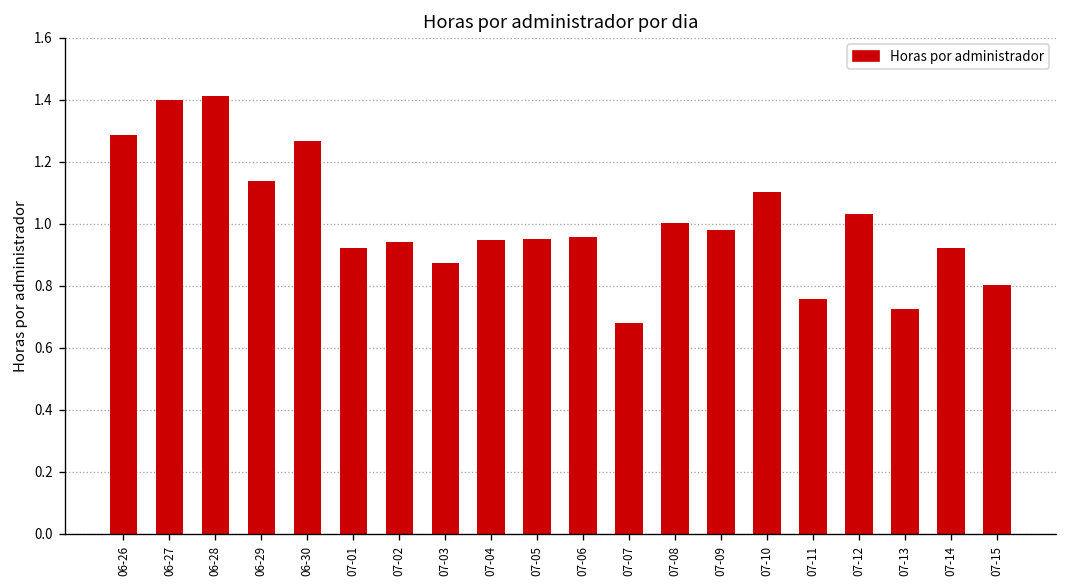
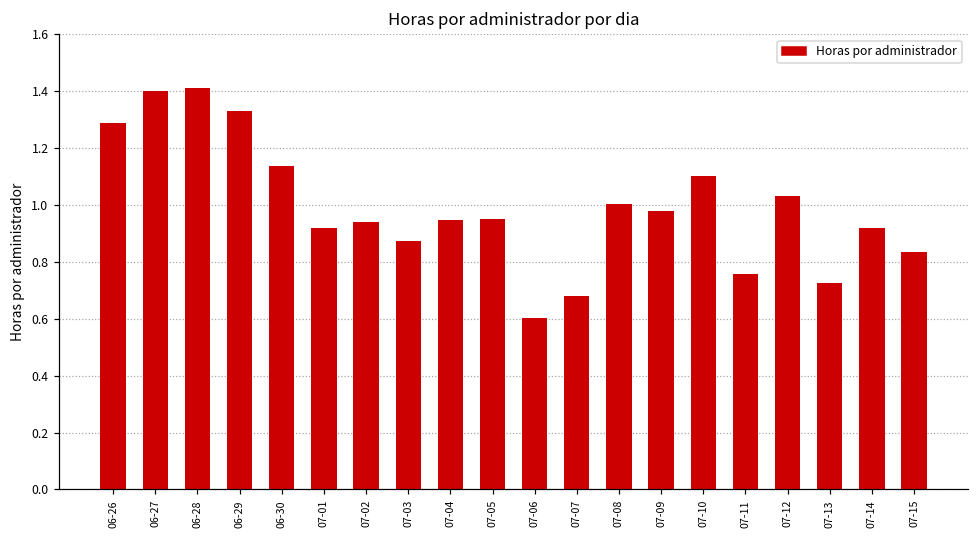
  {
    "06-26": 1.29,
    "06-27": 1.40,
    "06-28": 1.41,
-   "06-29": 1.14,
-   "06-30": 1.27,
+   "06-29": 1.33,
+   "06-30": 1.14,
    "07-01": 0.92,
    "07-02": 0.94,
    "07-03": 0.87,
    "07-04": 0.95,
    "07-05": 0.95,
-   "07-06": 0.96,
+   "07-06": 0.60,
    "07-07": 0.68,
    "07-08": 1.00,
    "07-09": 0.98,
    "07-10": 1.10,
    "07-11": 0.76,
    "07-12": 1.03,
    "07-13": 0.72,
    "07-14": 0.92,
-   "07-15": 0.80
+   "07-15": 0.84
  }
